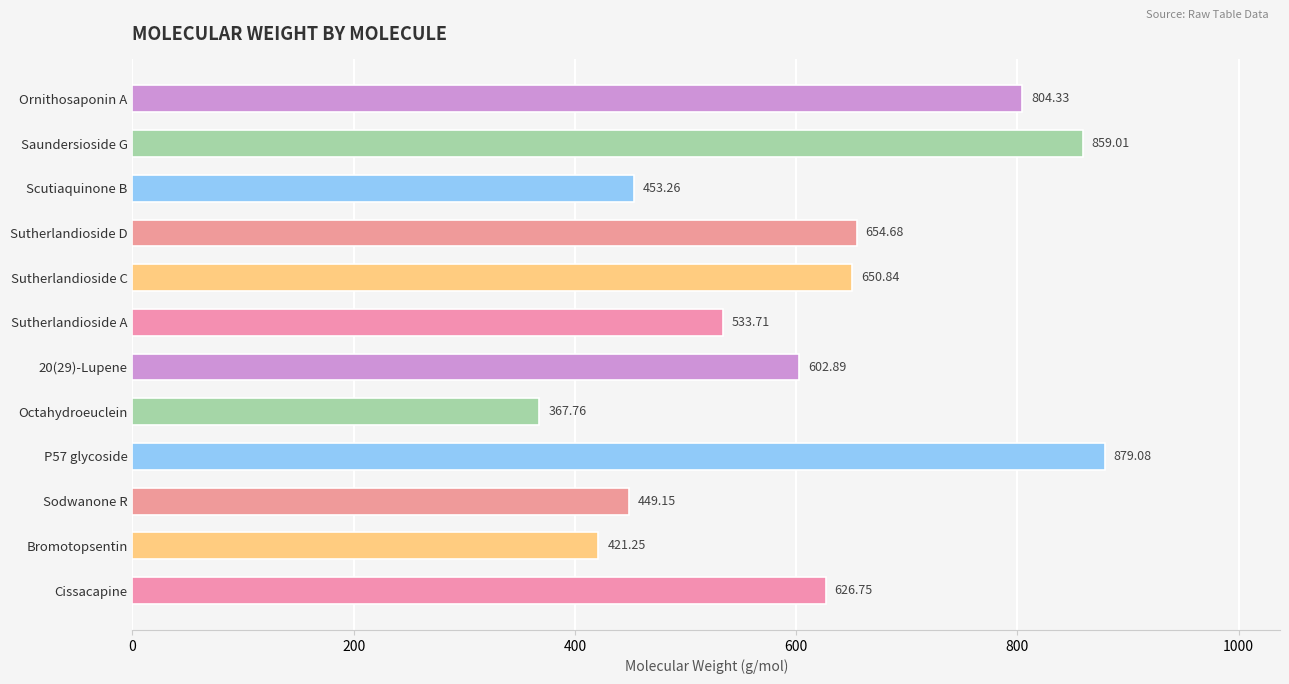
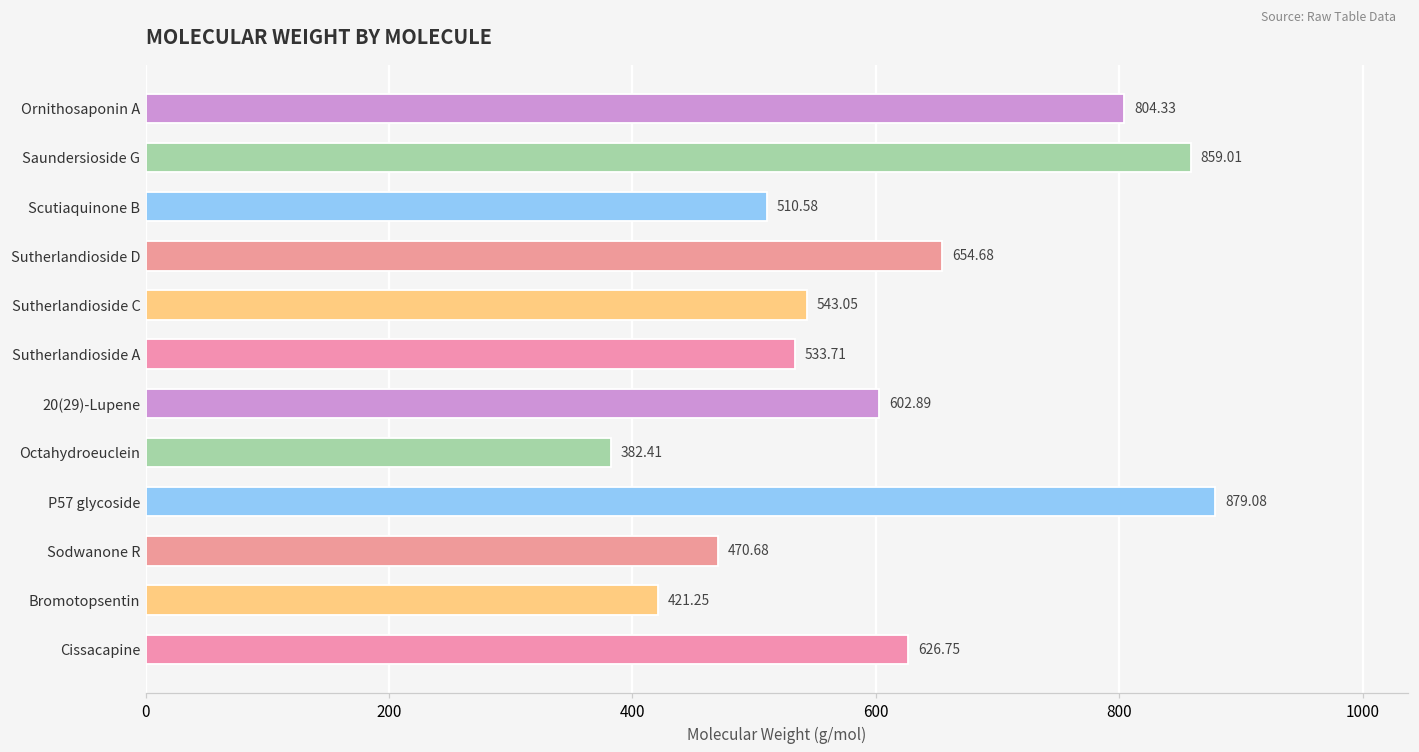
  {
    "Ornithosaponin A": 804.33,
    "Saundersioside G": 859.01,
-   "Scutiaquinone B": 453.26,
+   "Scutiaquinone B": 510.58,
    "Sutherlandioside D": 654.68,
-   "Sutherlandioside C": 650.84,
+   "Sutherlandioside C": 543.05,
    "Sutherlandioside A": 533.71,
    "20(29)-Lupene": 602.89,
-   "Octahydroeuclein": 367.76,
+   "Octahydroeuclein": 382.41,
    "P57 glycoside": 879.08,
-   "Sodwanone R": 449.15,
+   "Sodwanone R": 470.68,
    "Bromotopsentin": 421.25,
    "Cissacapine": 626.75
  }
